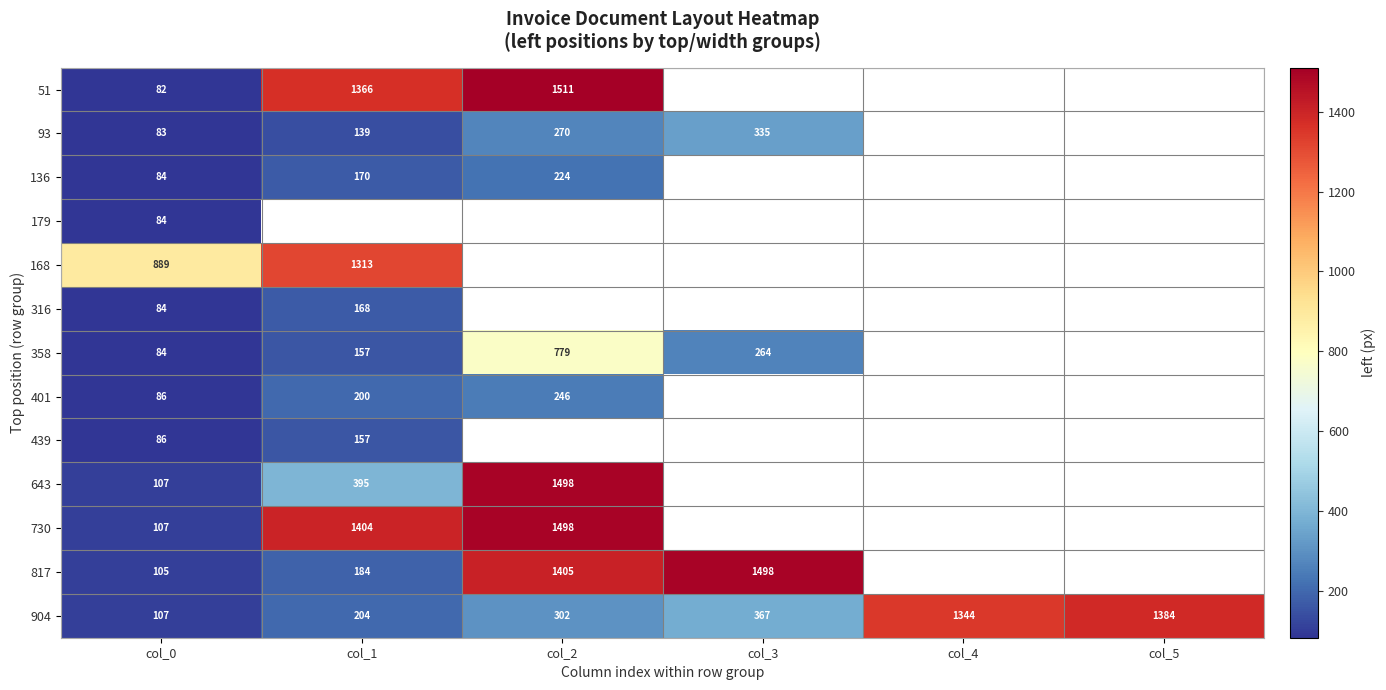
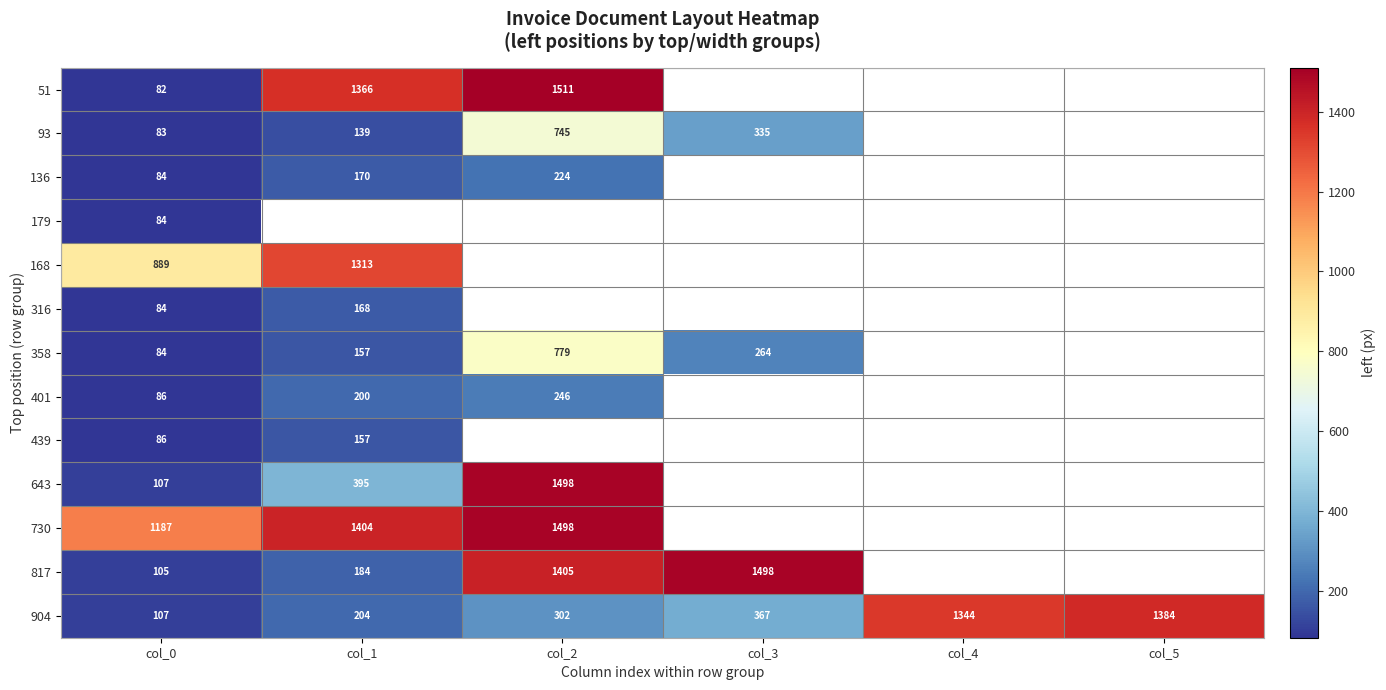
  {
    "51": {
      "col_0": 82,
      "col_1": 1366,
      "col_2": 1511
    },
    "93": {
      "col_0": 83,
      "col_1": 139,
-     "col_2": 270,
+     "col_2": 745,
      "col_3": 335
    },
    "136": {
      "col_0": 84,
      "col_1": 170,
      "col_2": 224
    },
    "179": {
      "col_0": 84
    },
    "168": {
      "col_0": 889,
      "col_1": 1313
    },
    "316": {
      "col_0": 84,
      "col_1": 168
    },
    "358": {
      "col_0": 84,
      "col_1": 157,
      "col_2": 779,
      "col_3": 264
    },
    "401": {
      "col_0": 86,
      "col_1": 200,
      "col_2": 246
    },
    "439": {
      "col_0": 86,
      "col_1": 157
    },
    "643": {
      "col_0": 107,
      "col_1": 395,
      "col_2": 1498
    },
    "730": {
-     "col_0": 107,
+     "col_0": 1187,
      "col_1": 1404,
      "col_2": 1498
    },
    "817": {
      "col_0": 105,
      "col_1": 184,
      "col_2": 1405,
      "col_3": 1498
    },
    "904": {
      "col_0": 107,
      "col_1": 204,
      "col_2": 302,
      "col_3": 367,
      "col_4": 1344,
      "col_5": 1384
    }
  }
